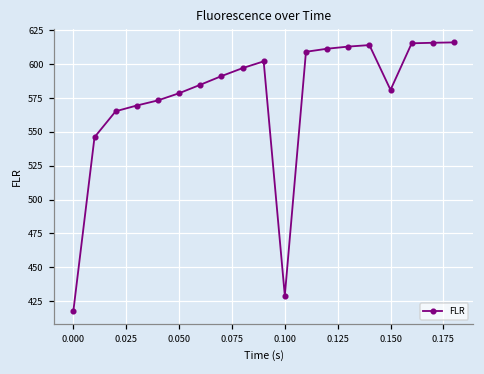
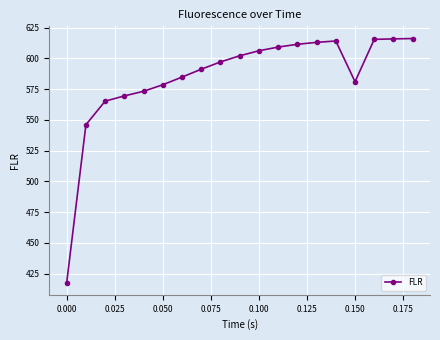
  {
    "0.000": 418,
    "0.050": 579,
-   "0.100": 429,
+   "0.100": 606,
    "0.150": 581
  }
